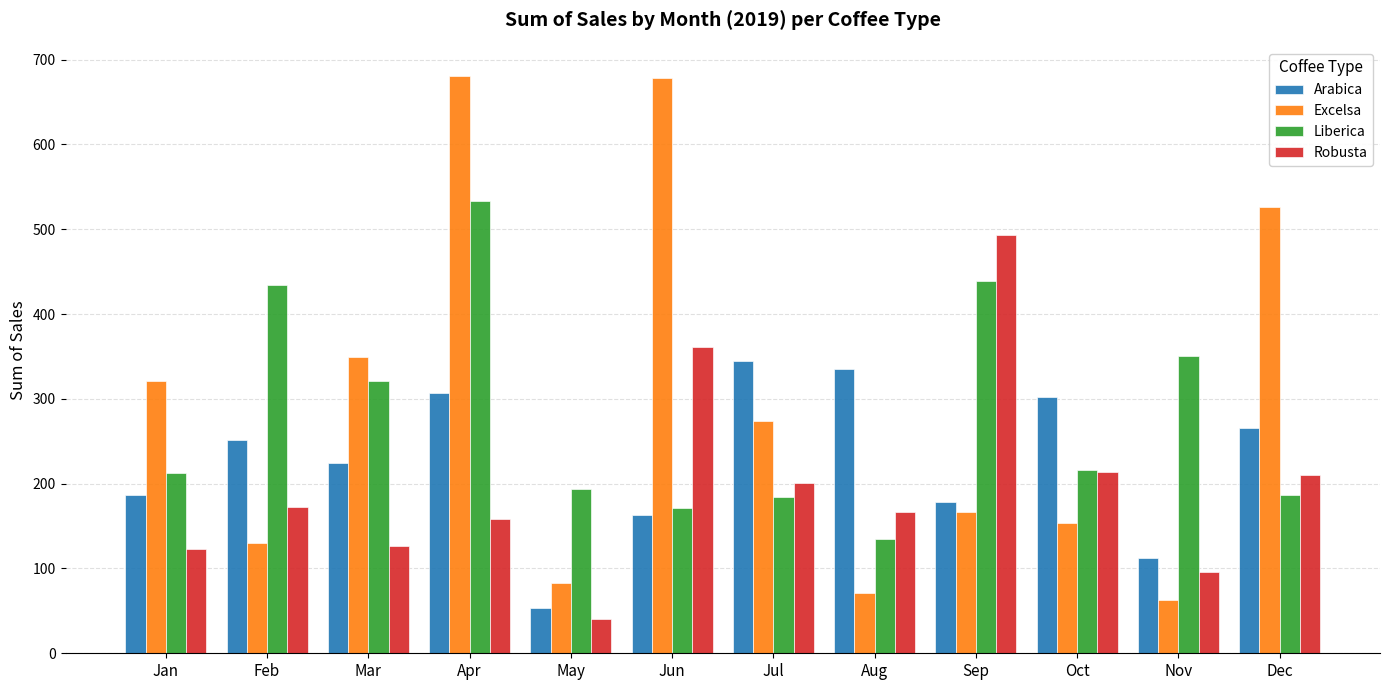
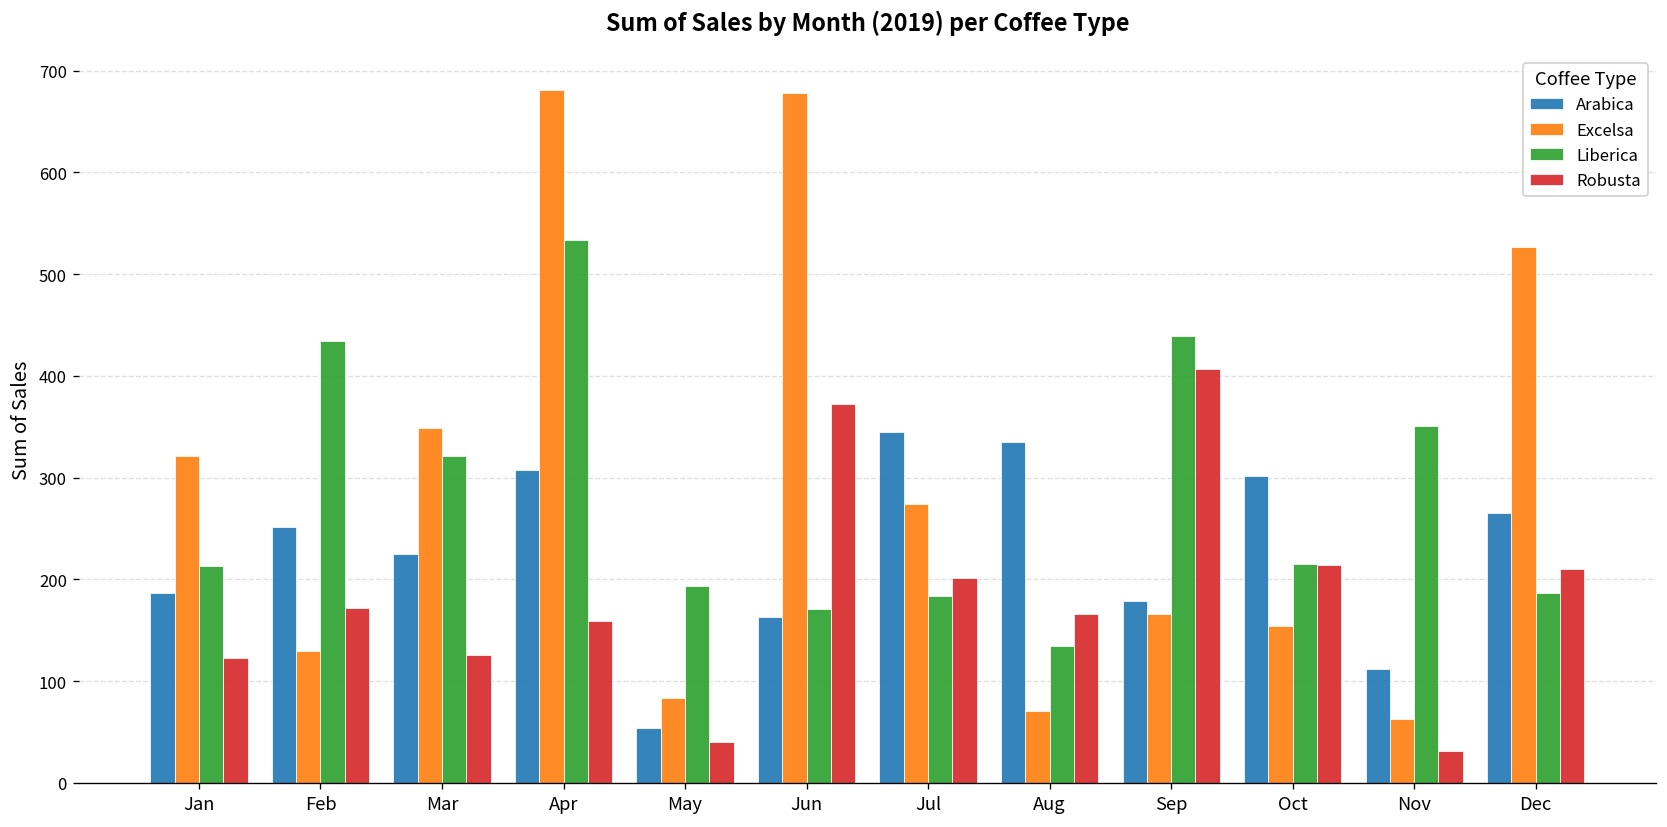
  {
    "Arabica": {
      "Jan": 190,
      "Feb": 250,
      "Mar": 220,
      "Apr": 310,
      "May": 50,
      "Jun": 160,
      "Jul": 350,
      "Aug": 330,
      "Sep": 180,
      "Oct": 300,
      "Nov": 110,
      "Dec": 270
    },
    "Excelsa": {
      "Jan": 320,
      "Feb": 130,
      "Mar": 350,
      "Apr": 680,
      "May": 80,
      "Jun": 680,
      "Jul": 270,
      "Aug": 70,
      "Sep": 170,
      "Oct": 150,
      "Nov": 60,
      "Dec": 530
    },
    "Liberica": {
      "Jan": 210,
      "Feb": 430,
      "Mar": 320,
      "Apr": 530,
      "May": 190,
      "Jun": 170,
      "Jul": 180,
      "Aug": 130,
      "Sep": 440,
      "Oct": 220,
      "Nov": 350,
      "Dec": 190
    },
    "Robusta": {
      "Jan": 120,
      "Feb": 170,
      "Mar": 130,
      "Apr": 160,
      "May": 40,
-     "Jun": 360,
+     "Jun": 370,
      "Jul": 200,
      "Aug": 170,
-     "Sep": 490,
+     "Sep": 410,
      "Oct": 210,
-     "Nov": 100,
+     "Nov": 30,
      "Dec": 210
    }
  }
